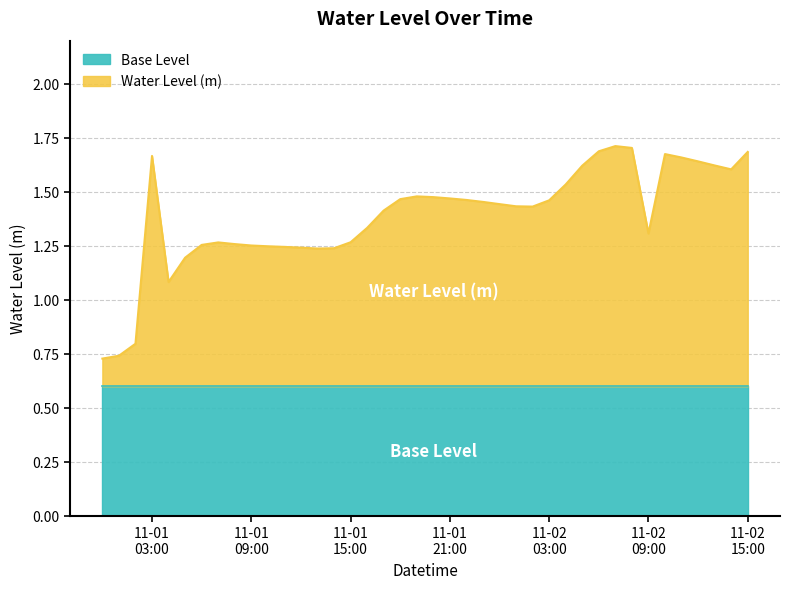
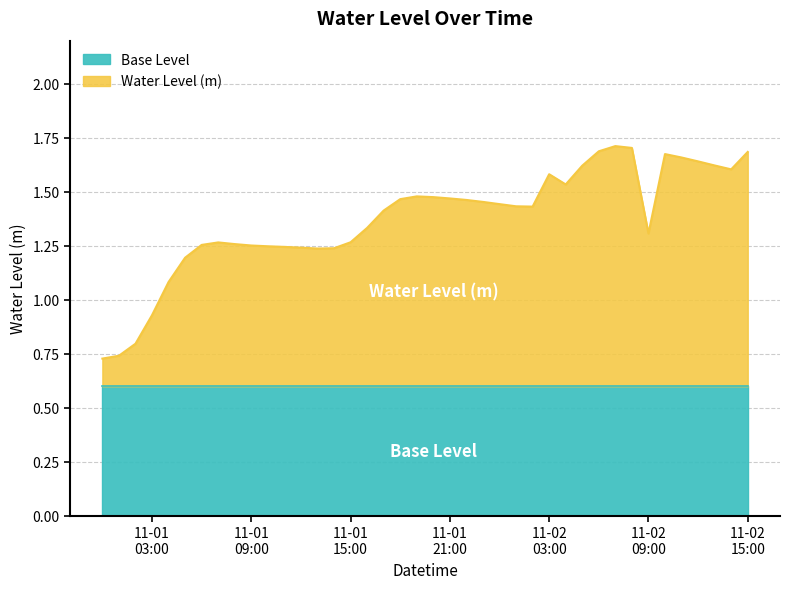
  {
    "Base Level": {
      "11-01 03:00": 0.60,
      "11-01 09:00": 0.60,
      "11-01 15:00": 0.60,
      "11-01 21:00": 0.60,
      "11-02 03:00": 0.60,
      "11-02 09:00": 0.60,
      "11-02 15:00": 0.60
    },
    "Water Level (m)": {
-     "11-01 03:00": 1.67,
+     "11-01 03:00": 0.93,
      "11-01 09:00": 1.25,
      "11-01 15:00": 1.27,
      "11-01 21:00": 1.47,
-     "11-02 03:00": 1.46,
+     "11-02 03:00": 1.58,
      "11-02 09:00": 1.31,
      "11-02 15:00": 1.68
    }
  }
